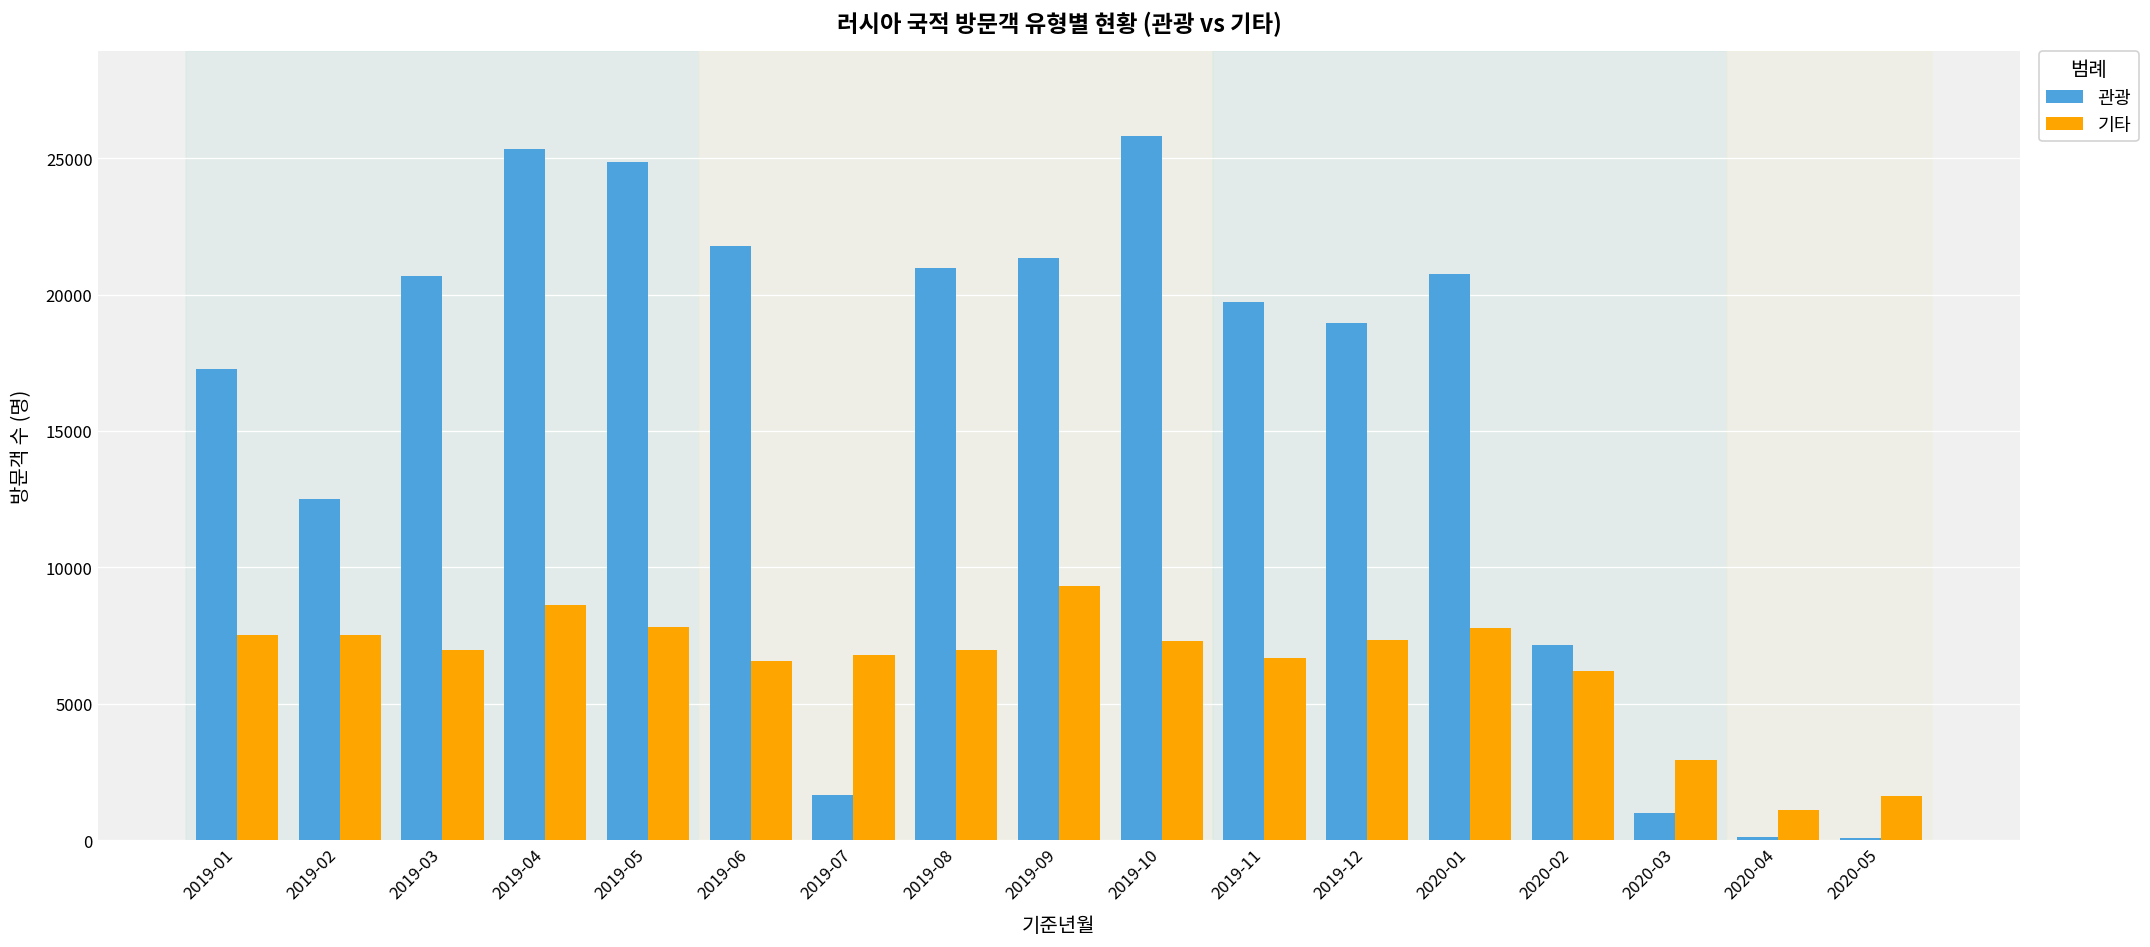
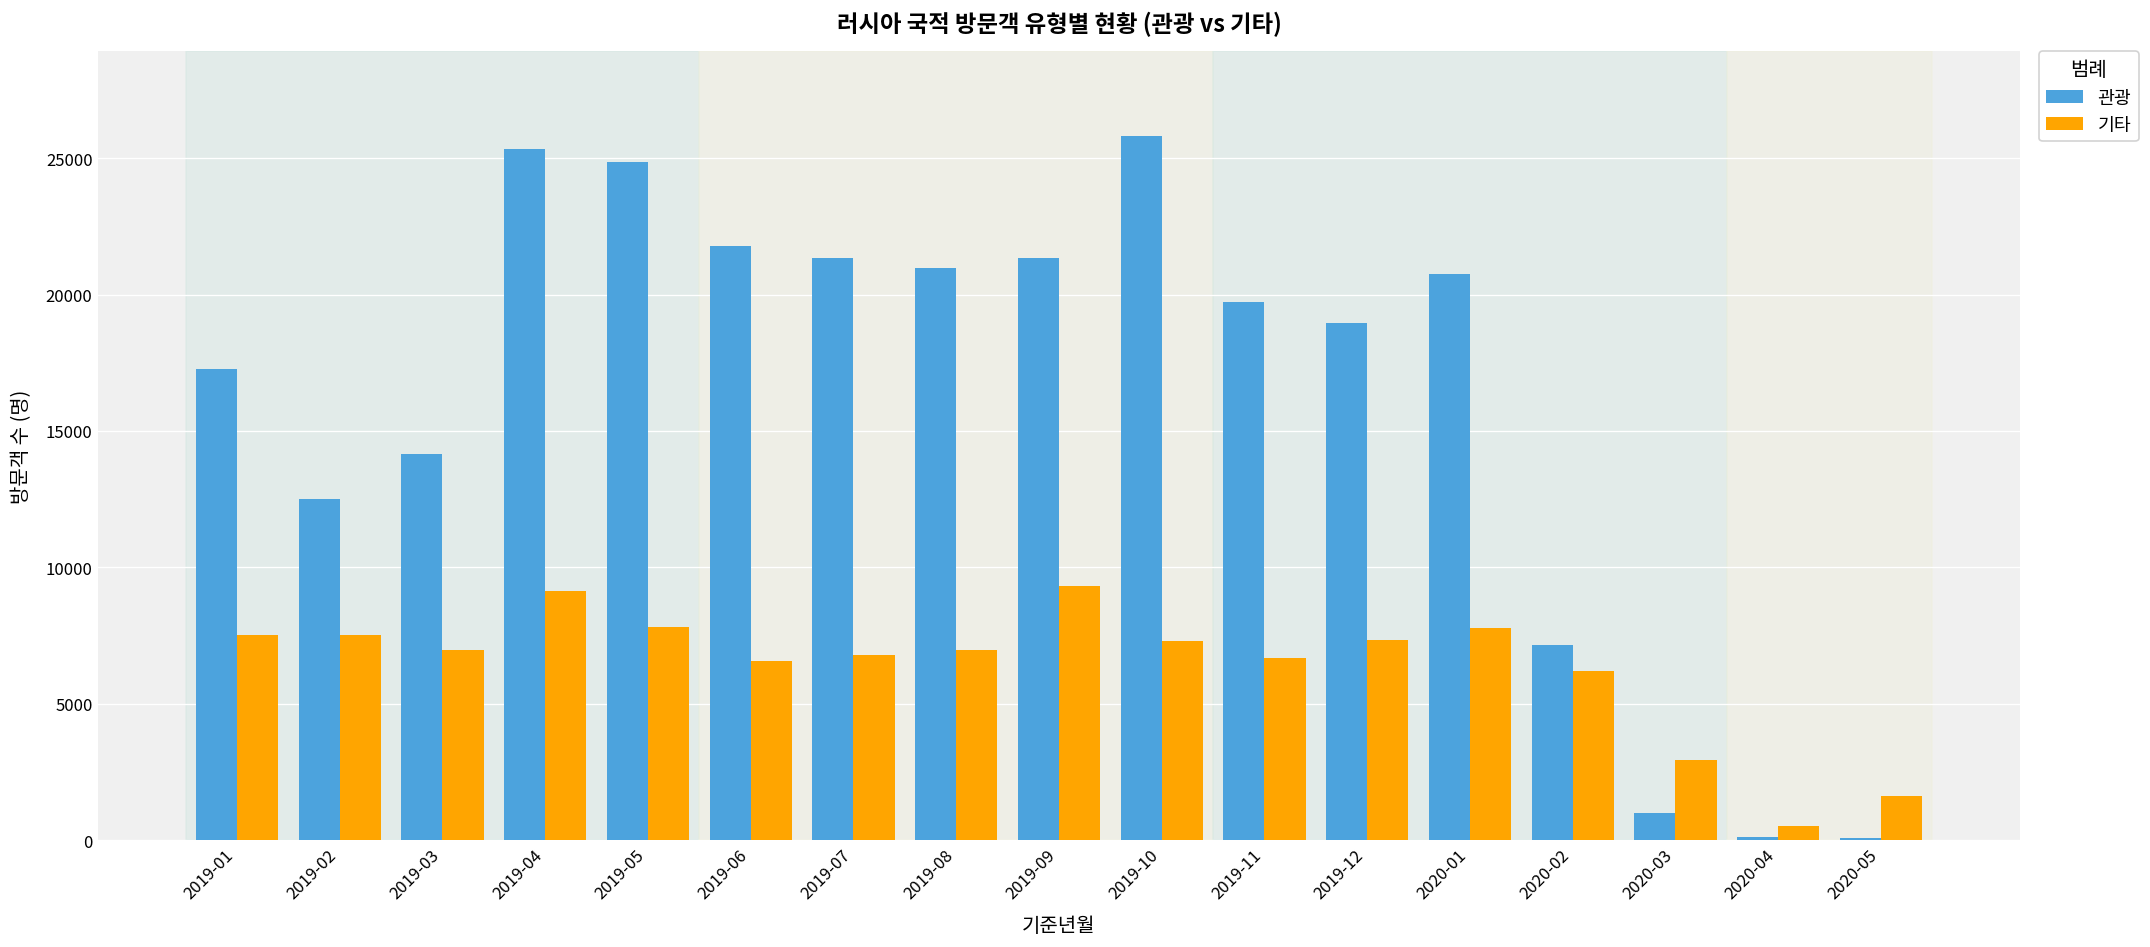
  {
    "관광": {
      "2019-01": 17300,
      "2019-02": 12500,
-     "2019-03": 20700,
+     "2019-03": 14200,
      "2019-04": 25300,
      "2019-05": 24900,
      "2019-06": 21800,
-     "2019-07": 1700,
+     "2019-07": 21300,
      "2019-08": 21000,
      "2019-09": 21300,
      "2019-10": 25800,
      "2019-11": 19700,
      "2019-12": 19000,
      "2020-01": 20700,
      "2020-02": 7200,
      "2020-03": 1000,
      "2020-04": 100
    },
    "기타": {
      "2019-01": 7500,
      "2019-02": 7500,
      "2019-03": 7000,
-     "2019-04": 8600,
+     "2019-04": 9100,
      "2019-05": 7800,
      "2019-06": 6600,
      "2019-07": 6800,
      "2019-08": 7000,
      "2019-09": 9300,
      "2019-10": 7300,
      "2019-11": 6700,
      "2019-12": 7300,
      "2020-01": 7800,
      "2020-02": 6200,
      "2020-03": 3000,
-     "2020-04": 1100,
+     "2020-04": 500,
      "2020-05": 1600
    }
  }
